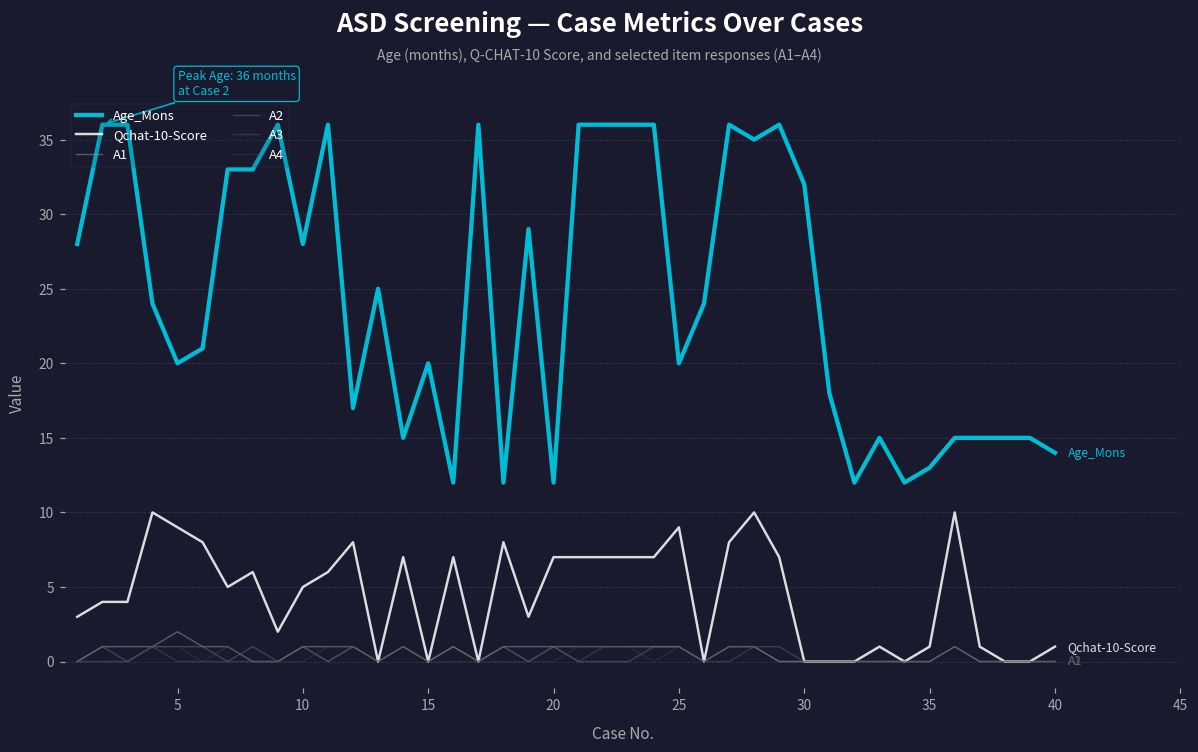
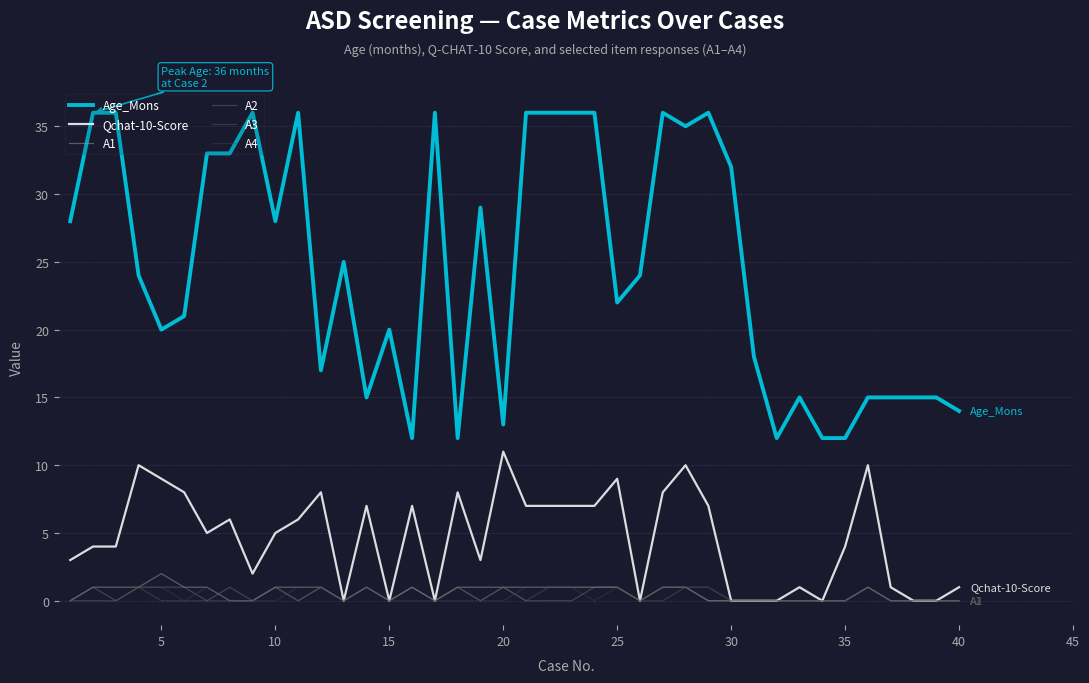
  {
    "Age_Mons": {
      "5": 20,
      "10": 28,
      "15": 20,
-     "20": 12,
-     "25": 20,
+     "20": 13,
+     "25": 22,
      "30": 32,
-     "35": 13,
+     "35": 12,
      "40": 14
    },
    "Qchat-10-Score": {
      "5": 9,
      "10": 5,
-     "20": 7,
+     "20": 11,
      "25": 9,
-     "35": 1,
+     "35": 4,
      "40": 1
    },
    "A1": {
      "5": 2
    }
  }
